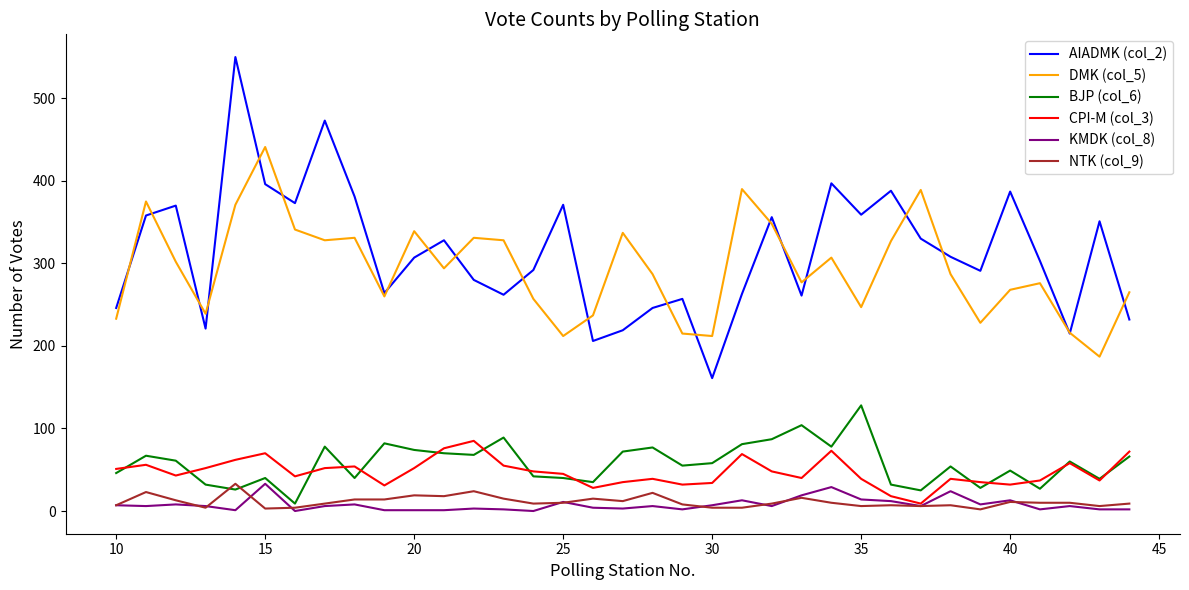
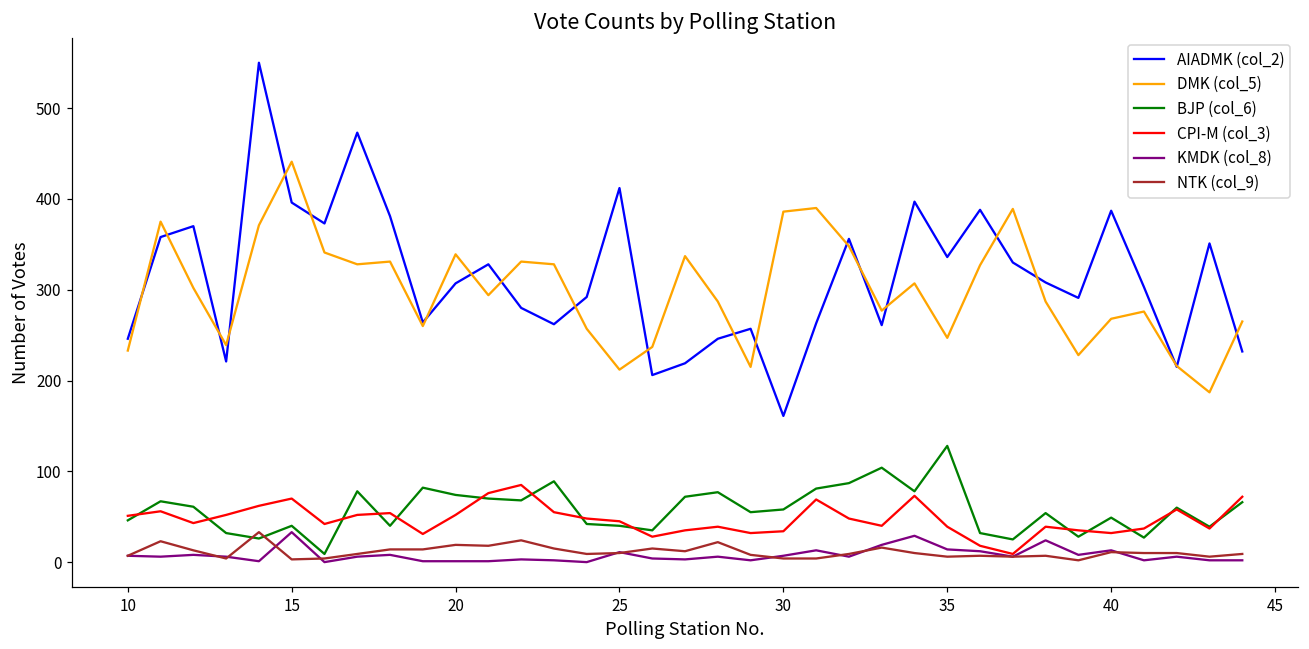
  {
    "AIADMK (col_2)": {
      "10": 250,
      "15": 400,
      "20": 310,
-     "25": 370,
+     "25": 410,
      "30": 160,
-     "35": 360,
+     "35": 340,
      "40": 390
    },
    "DMK (col_5)": {
      "10": 230,
      "15": 440,
      "20": 340,
      "25": 210,
-     "30": 210,
+     "30": 390,
      "35": 250,
      "40": 270
    },
    "BJP (col_6)": {
      "10": 50,
      "15": 40,
      "20": 70,
      "25": 40,
      "30": 60,
      "35": 130,
      "40": 50
    },
    "CPI-M (col_3)": {
      "10": 50,
      "15": 70,
      "20": 50,
      "25": 50,
      "30": 30,
      "35": 40,
      "40": 30
    },
    "KMDK (col_8)": {
      "15": 30,
      "20": 0,
      "35": 10
    },
    "NTK (col_9)": {
      "15": 0,
      "20": 20,
      "35": 10
    }
  }
